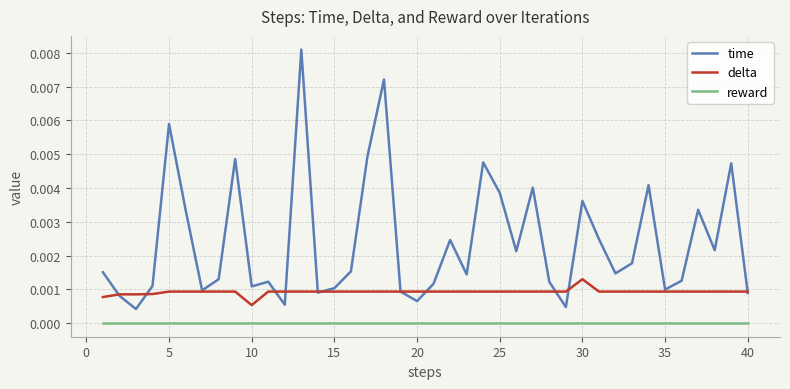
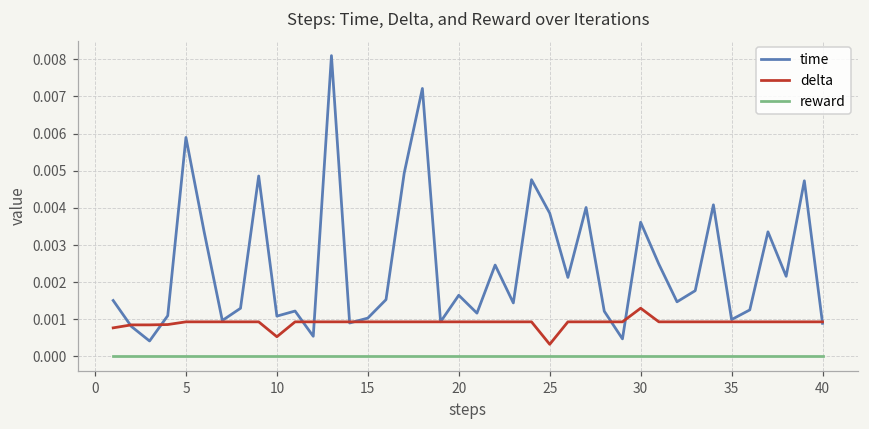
  {
    "time": {
      "5": 0.0059,
      "10": 0.0011,
      "15": 0.0010,
-     "20": 0.0006,
+     "20": 0.0016,
      "25": 0.0039,
      "30": 0.0036
    },
    "delta": {
      "5": 0.0009,
      "10": 0.0005,
      "15": 0.0009,
      "20": 0.0009,
-     "25": 0.0009,
+     "25": 0.0003,
      "30": 0.0013
    },
    "reward": {
      "5": 0.0000,
      "10": 0.0000,
      "15": 0.0000,
      "20": 0.0000,
      "25": 0.0000,
      "30": 0.0000,
      "35": 0.0000,
      "40": 0.0000
    }
  }
